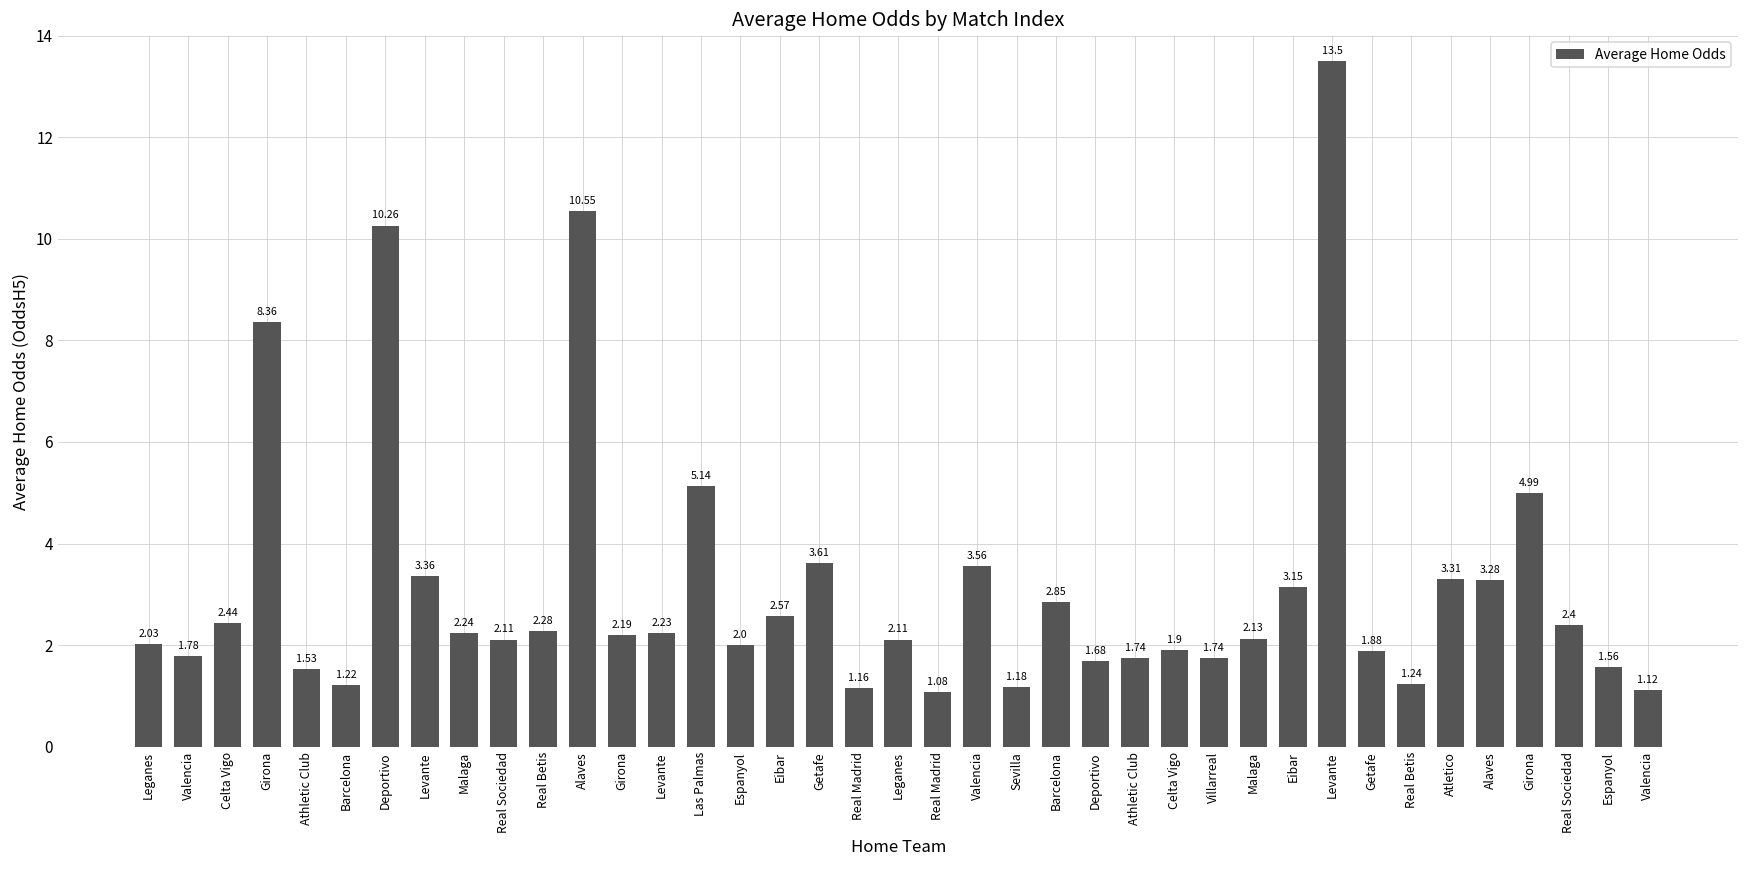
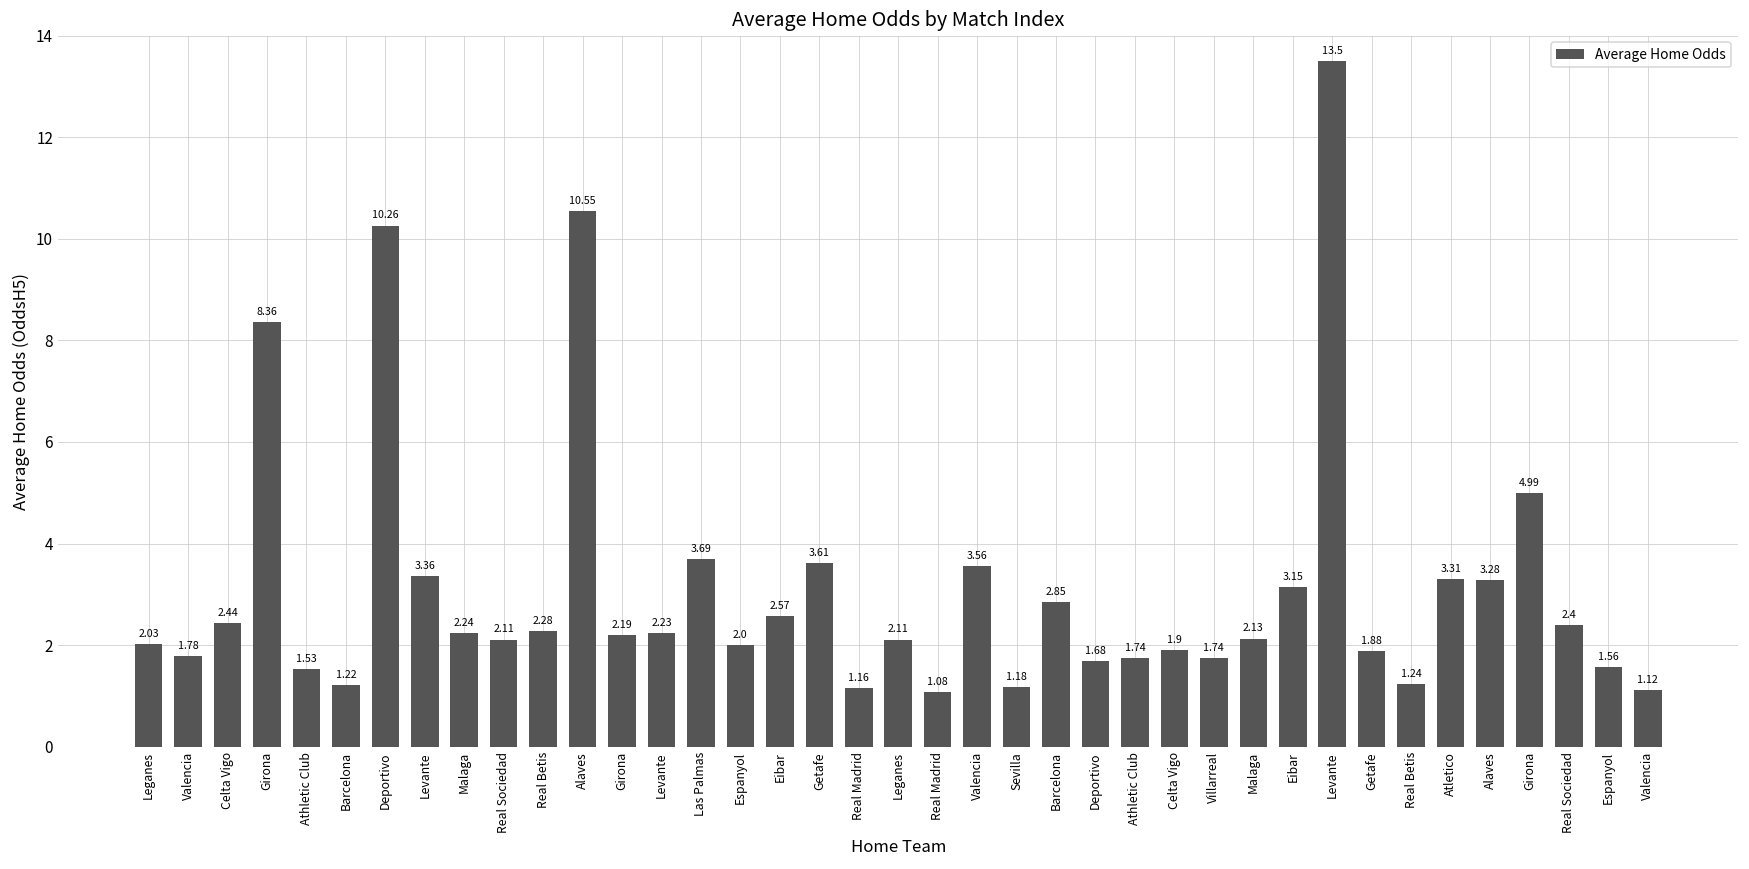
  {
-   "Las Palmas": 5.14,
+   "Las Palmas": 3.69,
    "Sevilla": 1.18,
    "Villarreal": 1.74,
    "Atletico": 3.31
  }
